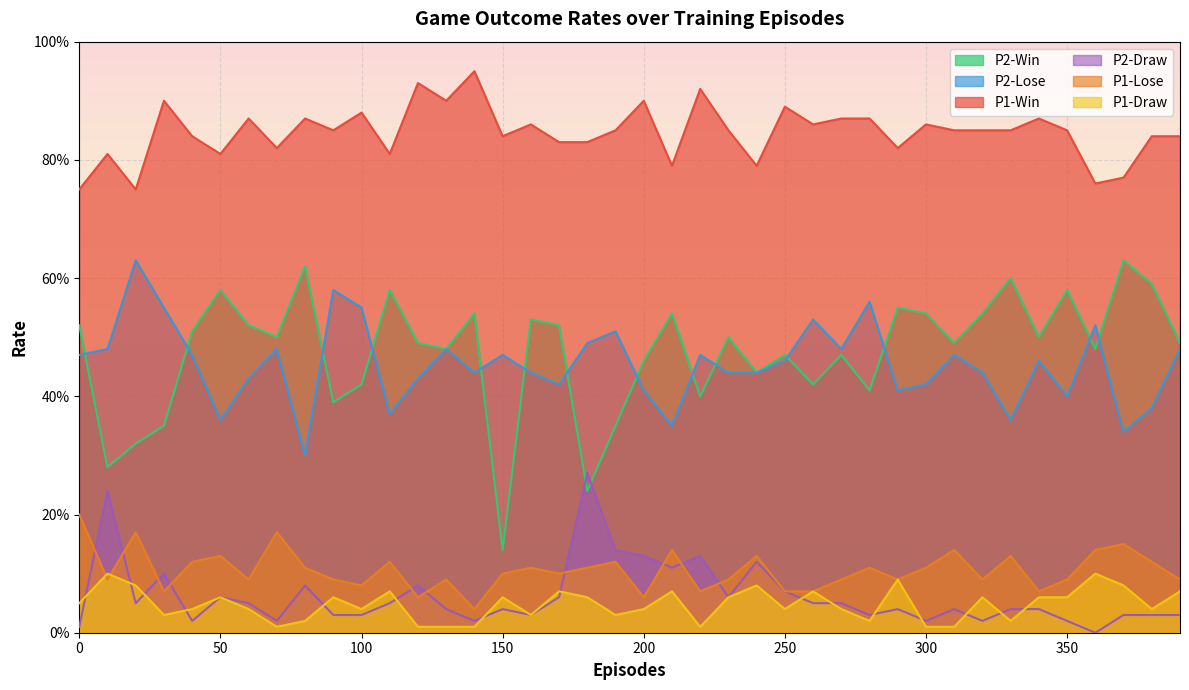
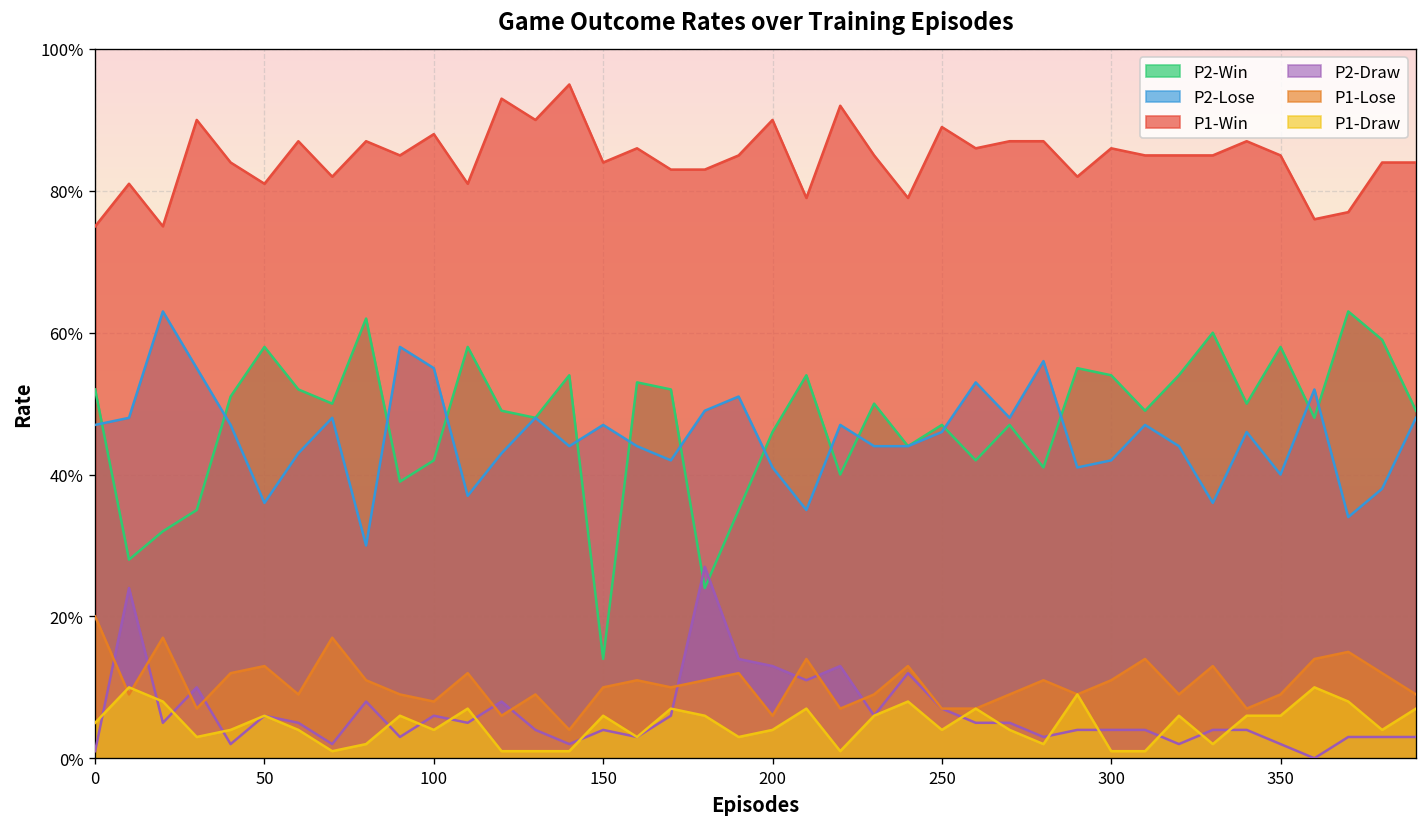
  {
    "P2-Win": {
      "0": "52%",
      "50": "58%",
      "100": "42%",
      "150": "14%",
      "200": "46%",
      "250": "47%",
      "300": "54%",
      "350": "58%"
    },
    "P2-Lose": {
      "0": "47%",
      "50": "36%",
      "100": "55%",
      "150": "47%",
      "200": "41%",
      "250": "46%",
      "300": "42%",
      "350": "40%"
    },
    "P2-Draw": {
      "0": "1%",
-     "100": "3%",
+     "100": "6%",
      "150": "4%",
      "200": "13%",
-     "300": "2%",
+     "300": "4%",
      "350": "2%"
    },
    "P1-Draw": {
      "0": "5%",
      "100": "4%",
      "150": "6%",
      "200": "4%",
      "250": "4%",
      "300": "1%",
      "350": "6%"
    }
  }
